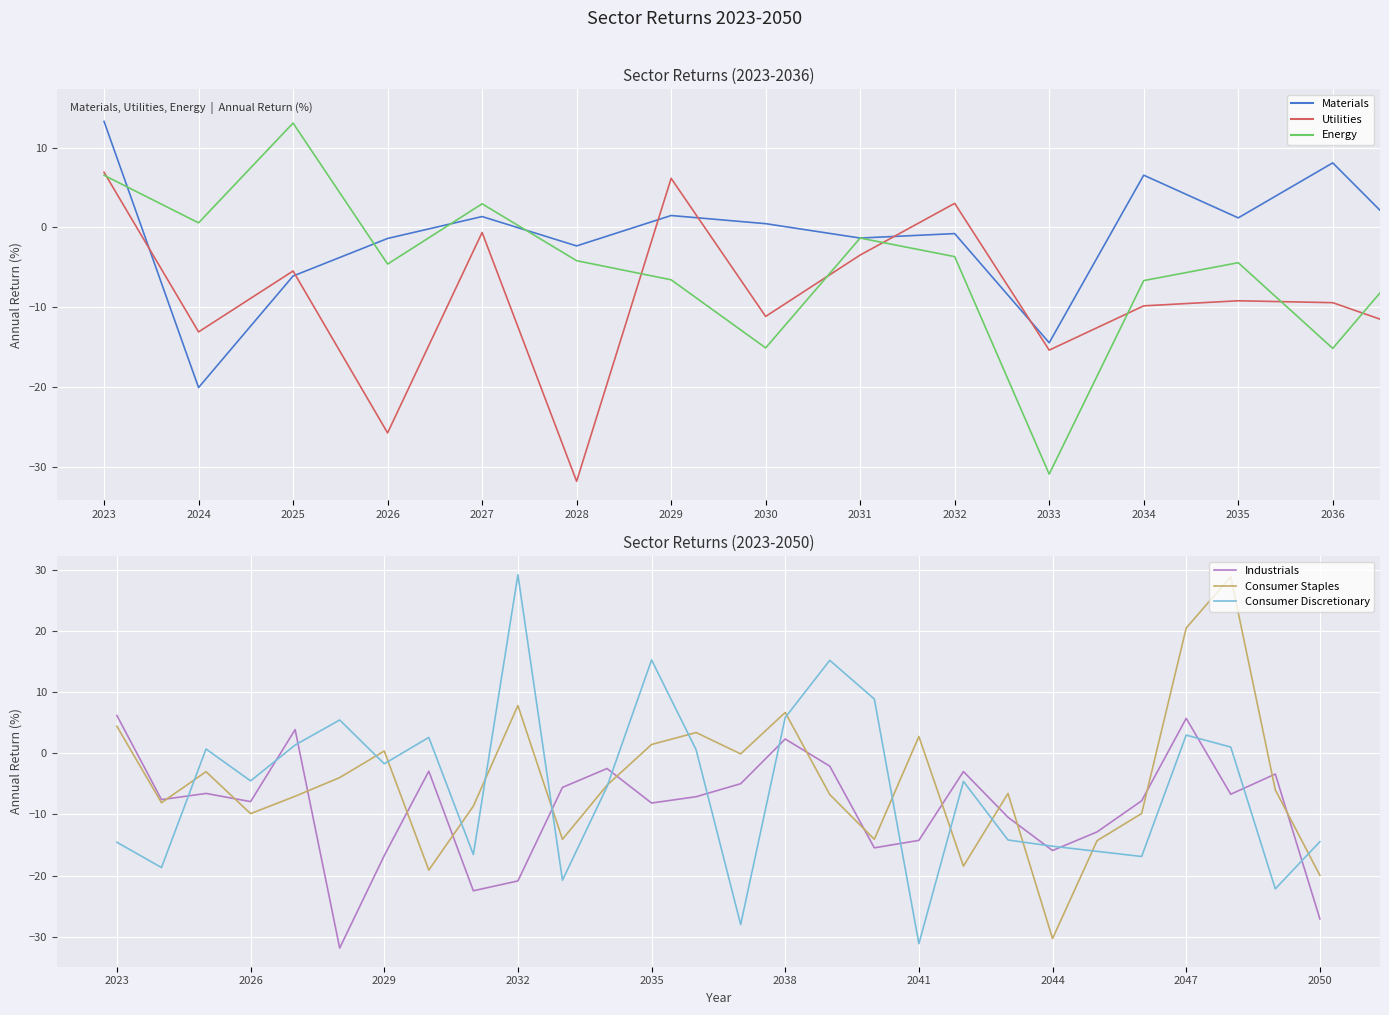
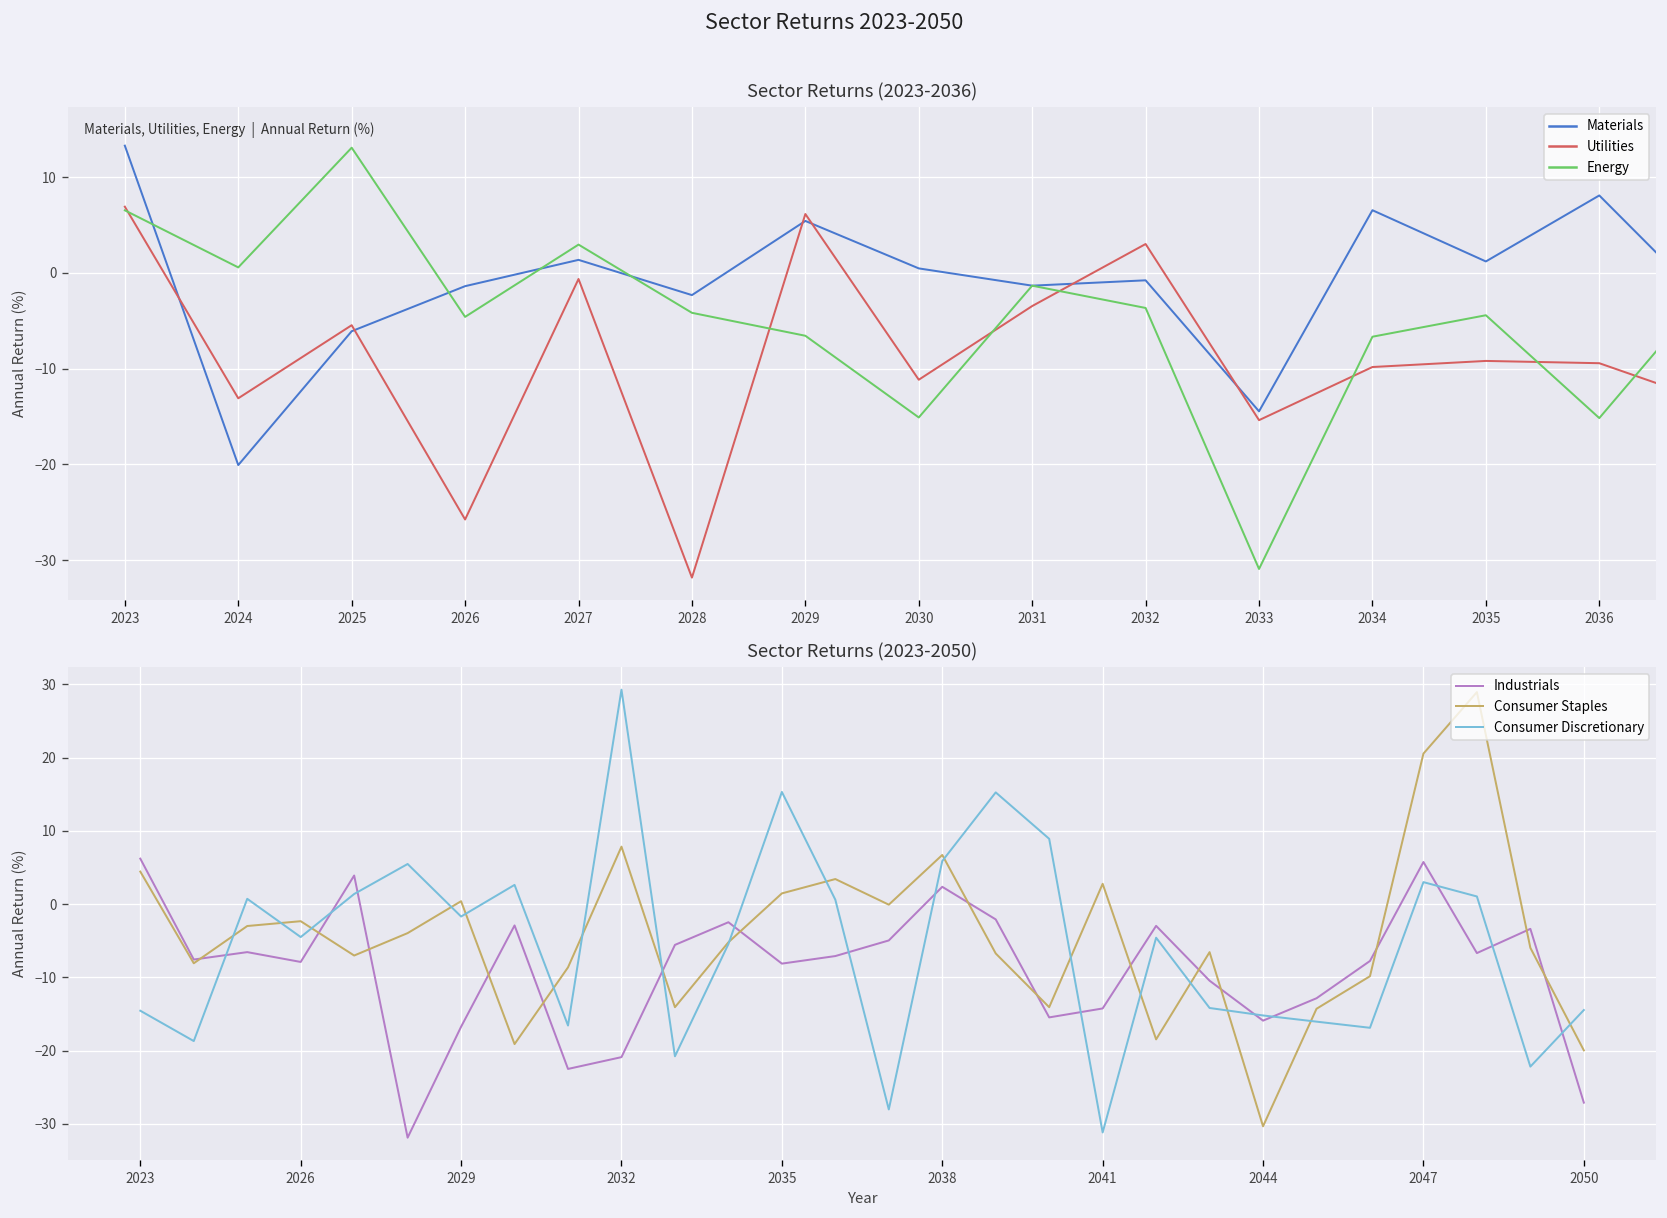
  {
    "Sector Returns (2023-2036)": {
      "Materials": {
        "2023": 13,
        "2024": -20,
        "2025": -6,
        "2026": -1,
        "2027": 1,
        "2028": -2,
-       "2029": 1,
+       "2029": 5,
        "2030": 0,
        "2032": -1,
        "2033": -14,
        "2034": 7,
        "2035": 1,
        "2036": 8
      },
      "Utilities": {
        "2023": 7,
        "2024": -13,
        "2025": -5,
        "2026": -26,
        "2027": -1,
        "2028": -32,
        "2029": 6,
        "2030": -11,
        "2031": -3,
        "2032": 3,
        "2033": -15,
        "2034": -10,
        "2035": -9,
        "2036": -9
      },
      "Energy": {
        "2023": 7,
        "2024": 1,
        "2025": 13,
        "2026": -5,
        "2027": 3,
        "2028": -4,
        "2029": -7,
        "2030": -15,
        "2032": -4,
        "2033": -31,
        "2034": -7,
        "2035": -4,
        "2036": -15
      }
    },
    "Sector Returns (2023-2050)": {
      "Industrials": {
        "2023": 6,
        "2026": -8,
        "2029": -17,
        "2032": -21,
        "2035": -8,
        "2038": 2,
        "2041": -14,
        "2044": -16,
        "2047": 6,
        "2050": -27
      },
      "Consumer Staples": {
        "2023": 4,
-       "2026": -10,
+       "2026": -2,
        "2029": 0,
        "2032": 8,
        "2035": 1,
        "2038": 7,
        "2041": 3,
        "2044": -30,
        "2047": 21,
        "2050": -20
      },
      "Consumer Discretionary": {
        "2023": -15,
        "2026": -4,
        "2029": -2,
        "2032": 29,
        "2035": 15,
        "2038": 6,
        "2041": -31,
        "2044": -15,
        "2047": 3,
        "2050": -14
      }
    }
  }
